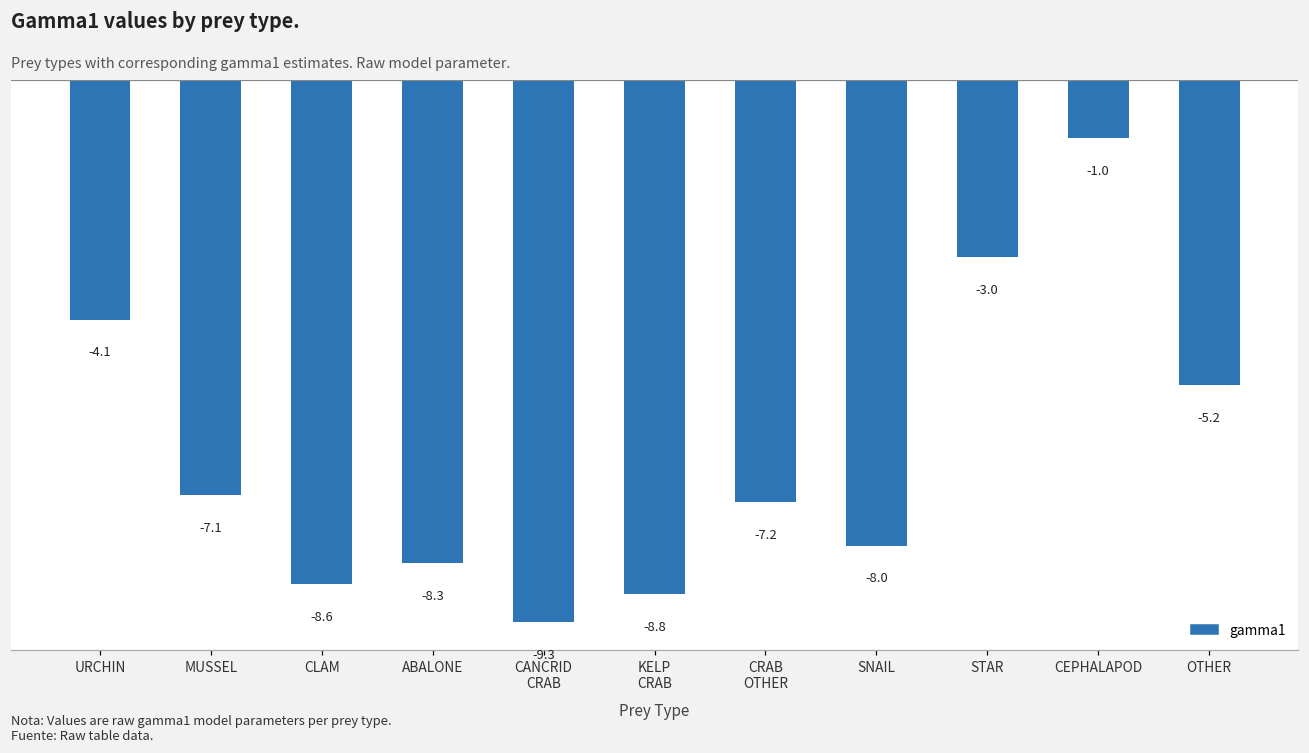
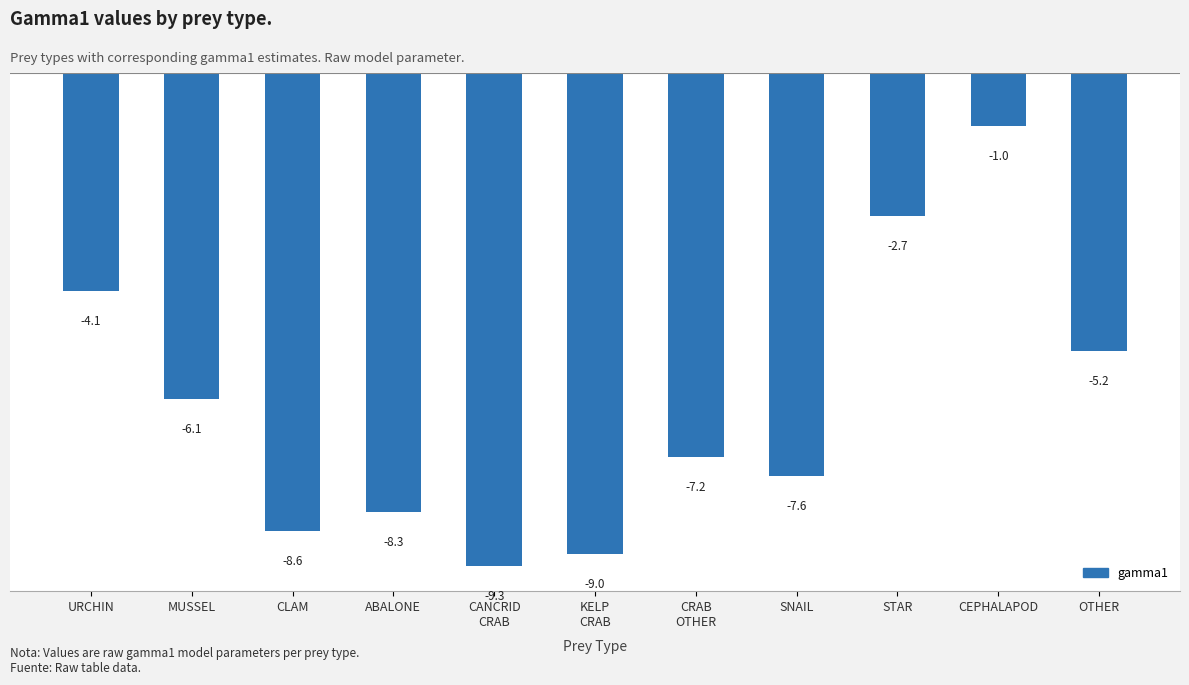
  {
    "URCHIN": -4.1,
-   "MUSSEL": -7.1,
+   "MUSSEL": -6.1,
    "CLAM": -8.6,
    "ABALONE": -8.3,
    "CANCRID CRAB": -9.3,
-   "KELP CRAB": -8.8,
+   "KELP CRAB": -9.0,
    "CRAB OTHER": -7.2,
-   "SNAIL": -8.0,
-   "STAR": -3.0,
+   "SNAIL": -7.6,
+   "STAR": -2.7,
    "CEPHALAPOD": -1.0,
    "OTHER": -5.2
  }
